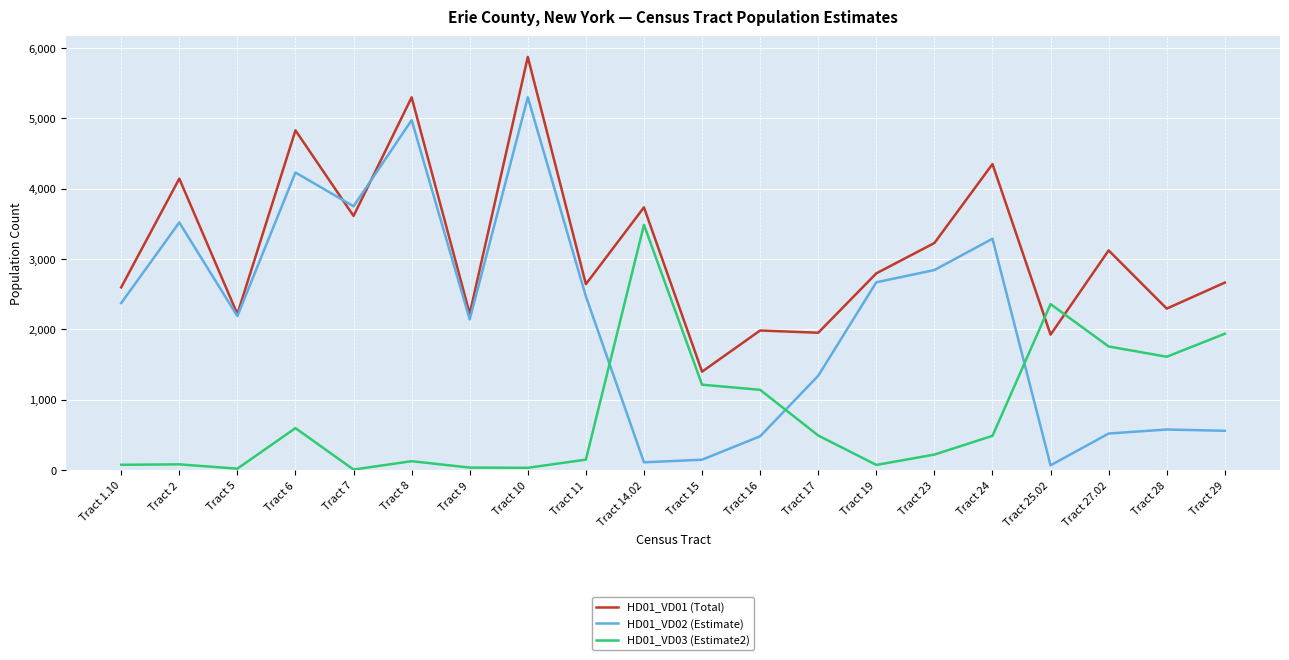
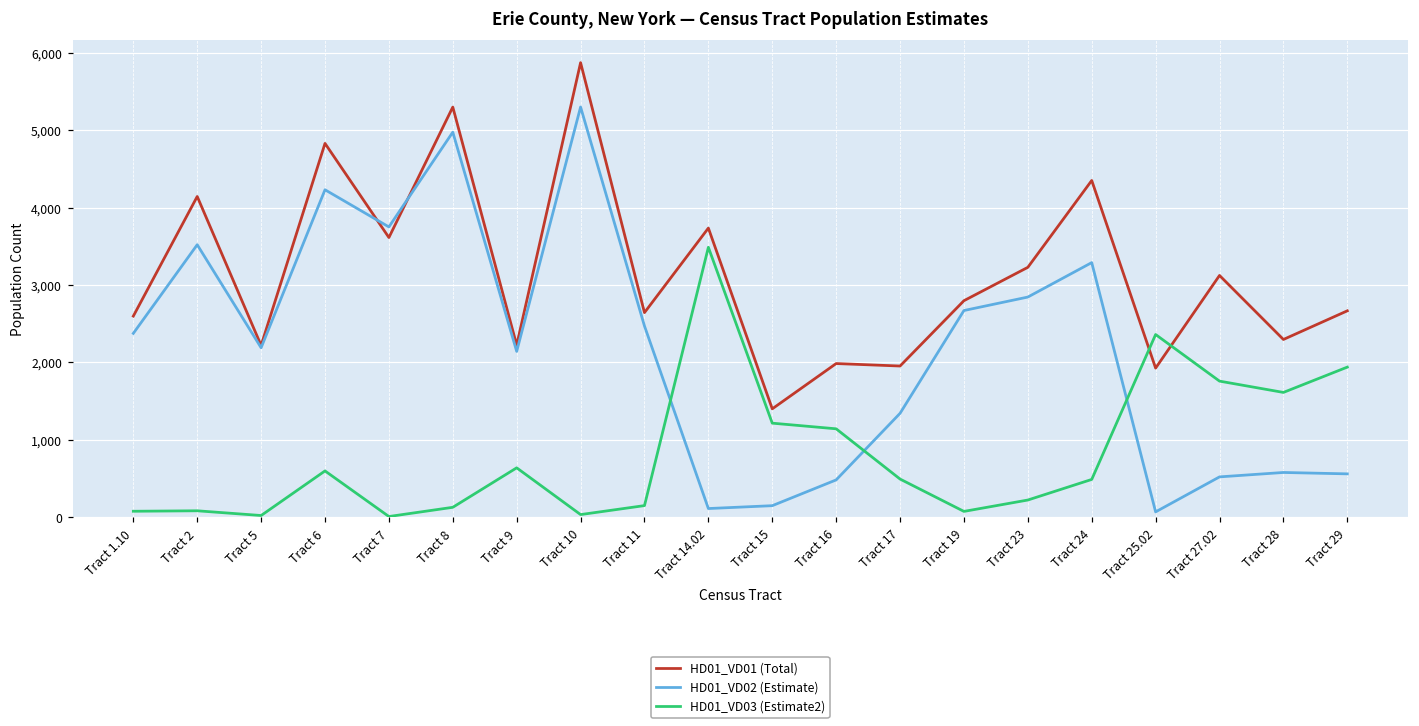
  {
    "HD01_VD01 (Total)": {
      "Tract 1.10": "2,600",
      "Tract 2": "4,100",
      "Tract 6": "4,800",
      "Tract 7": "3,600",
      "Tract 8": "5,300",
      "Tract 9": "2,200",
      "Tract 10": "5,900",
      "Tract 11": "2,600",
      "Tract 14.02": "3,700",
      "Tract 15": "1,400",
      "Tract 16": "2,000",
      "Tract 17": "2,000",
      "Tract 19": "2,800",
      "Tract 23": "3,200",
      "Tract 24": "4,400",
      "Tract 25.02": "1,900",
      "Tract 27.02": "3,100",
      "Tract 28": "2,300",
      "Tract 29": "2,700"
    },
    "HD01_VD02 (Estimate)": {
      "Tract 1.10": "2,400",
      "Tract 2": "3,500",
      "Tract 6": "4,200",
      "Tract 7": "3,800",
      "Tract 8": "5,000",
      "Tract 9": "2,100",
      "Tract 10": "5,300",
      "Tract 11": "2,500",
      "Tract 14.02": "100",
      "Tract 15": "100",
      "Tract 16": "500",
      "Tract 17": "1,300",
      "Tract 19": "2,700",
      "Tract 23": "2,800",
      "Tract 24": "3,300",
      "Tract 25.02": "100",
      "Tract 27.02": "500",
      "Tract 28": "600",
      "Tract 29": "600"
    },
    "HD01_VD03 (Estimate2)": {
      "Tract 1.10": "100",
      "Tract 2": "100",
      "Tract 5": "0",
      "Tract 6": "600",
      "Tract 7": "0",
      "Tract 8": "100",
-     "Tract 9": "0",
+     "Tract 9": "600",
      "Tract 10": "0",
      "Tract 11": "200",
      "Tract 14.02": "3,500",
      "Tract 15": "1,200",
      "Tract 16": "1,100",
      "Tract 17": "500",
      "Tract 19": "100",
      "Tract 23": "200",
      "Tract 24": "500",
      "Tract 25.02": "2,400",
      "Tract 27.02": "1,800",
      "Tract 28": "1,600",
      "Tract 29": "1,900"
    }
  }
